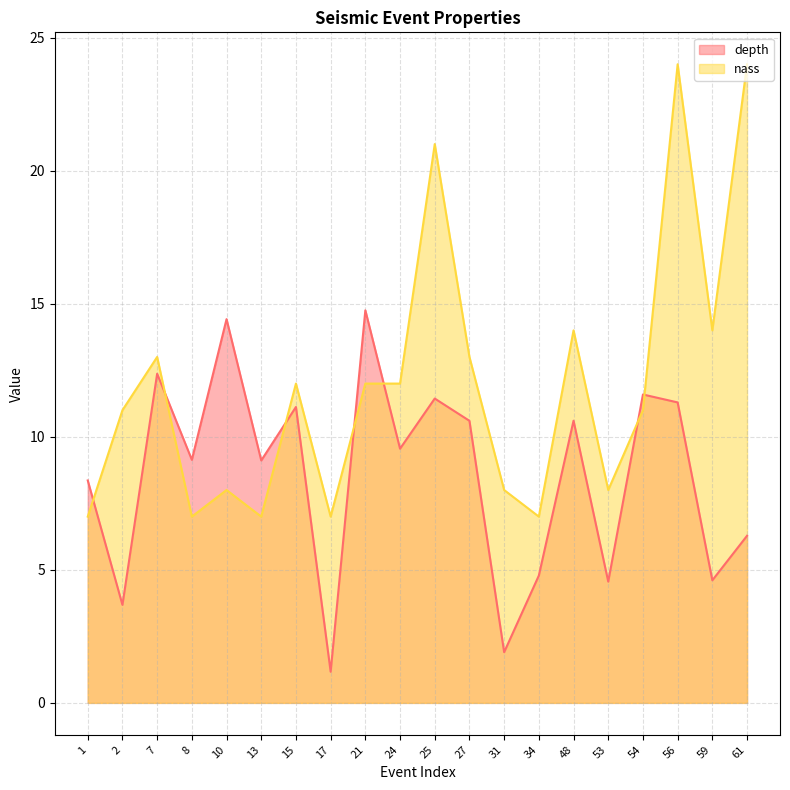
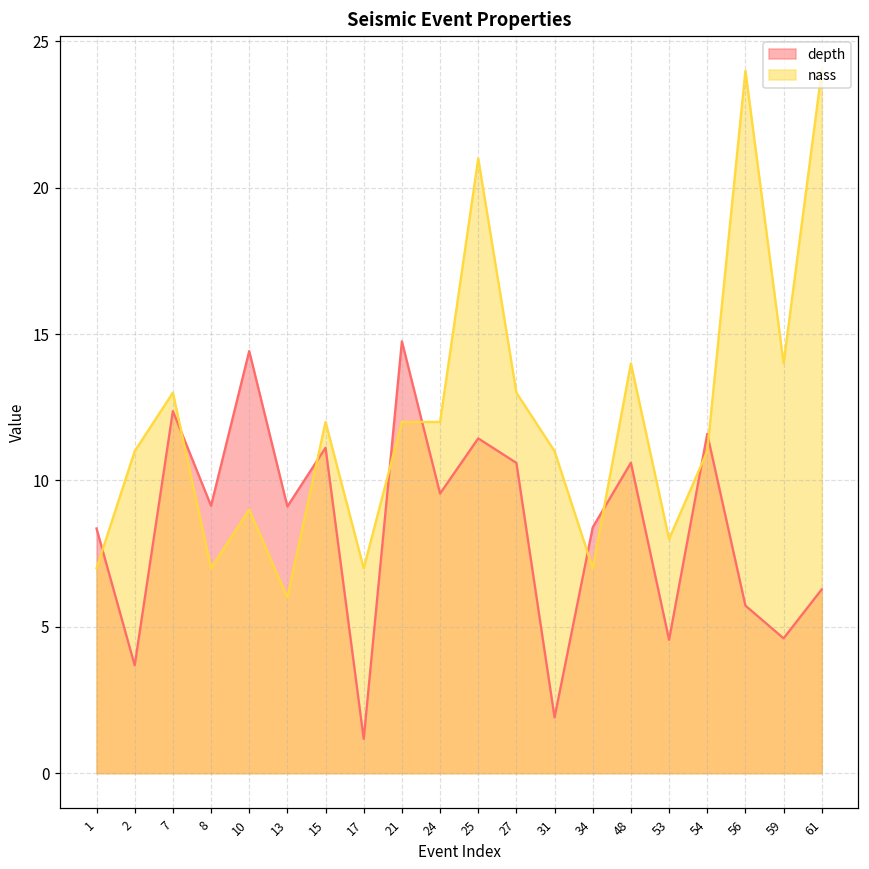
  {
    "depth": {
      "1": 8.4,
      "2": 3.7,
      "7": 12.4,
      "8": 9.1,
      "10": 14.4,
      "13": 9.1,
      "15": 11.1,
      "17": 1.2,
      "21": 14.8,
      "24": 9.6,
      "25": 11.4,
      "27": 10.6,
      "31": 1.9,
-     "34": 4.8,
+     "34": 8.4,
      "48": 10.6,
      "53": 4.6,
      "54": 11.6,
-     "56": 11.3,
+     "56": 5.7,
      "59": 4.6,
      "61": 6.3
    },
    "nass": {
      "1": 7,
      "2": 11,
      "7": 13,
      "8": 7,
-     "10": 8,
-     "13": 7,
+     "10": 9,
+     "13": 6,
      "15": 12,
      "17": 7,
      "21": 12,
      "24": 12,
      "25": 21,
      "27": 13,
-     "31": 8,
+     "31": 11,
      "34": 7,
      "48": 14,
      "53": 8,
      "54": 11,
      "56": 24,
      "59": 14
    }
  }
